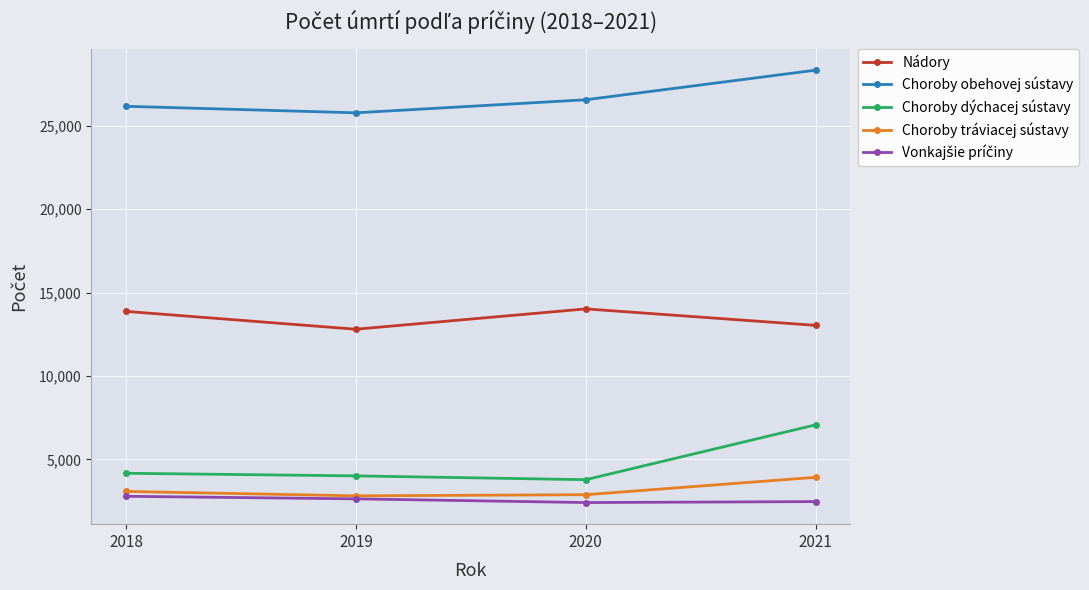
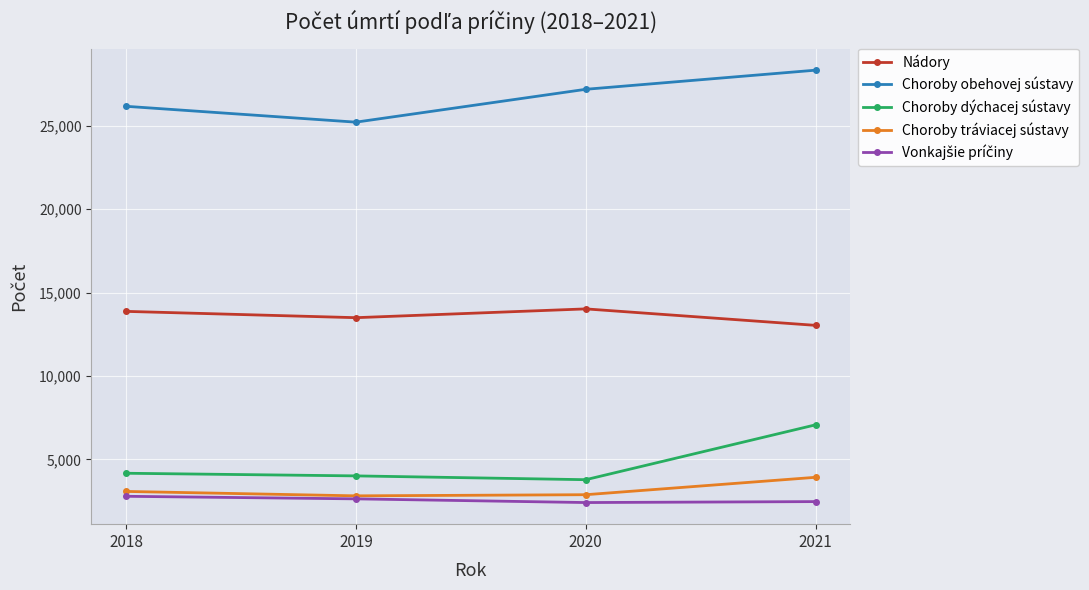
  {
    "Nádory": {
      "2018": "13,900",
-     "2019": "12,800",
+     "2019": "13,500",
      "2020": "14,000",
      "2021": "13,000"
    },
    "Choroby obehovej sústavy": {
      "2018": "26,200",
-     "2019": "25,800",
-     "2020": "26,600",
+     "2019": "25,200",
+     "2020": "27,200",
      "2021": "28,300"
    },
    "Choroby dýchacej sústavy": {
      "2018": "4,200",
      "2019": "4,000",
      "2020": "3,800",
      "2021": "7,100"
    },
    "Choroby tráviacej sústavy": {
      "2018": "3,100",
      "2019": "2,800",
      "2020": "2,900",
      "2021": "3,900"
    },
    "Vonkajšie príčiny": {
      "2018": "2,800",
      "2019": "2,600",
      "2020": "2,400",
      "2021": "2,500"
    }
  }
